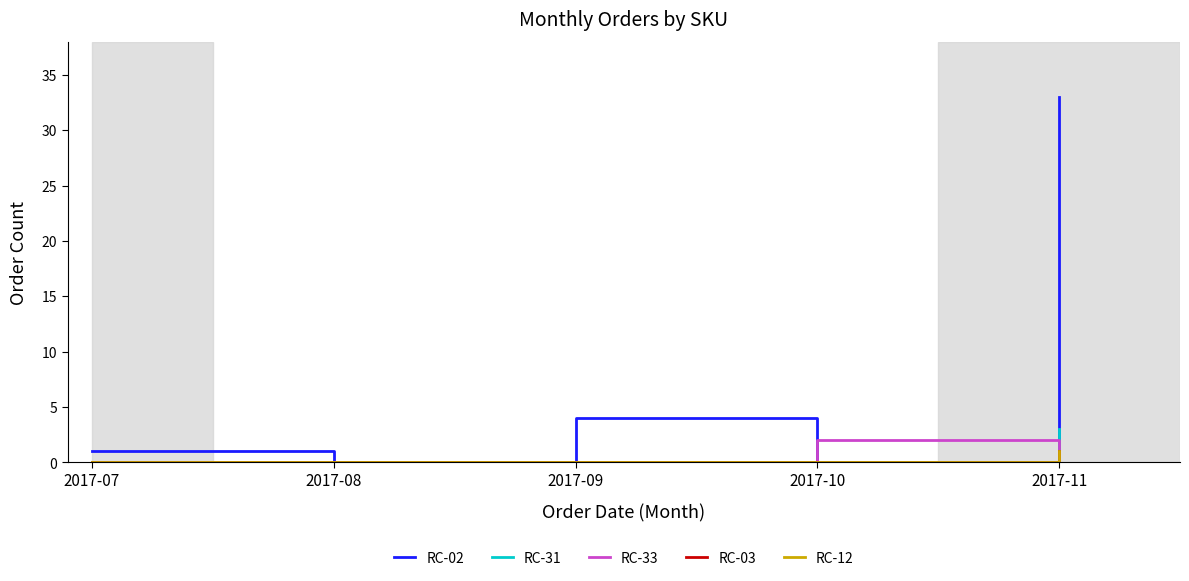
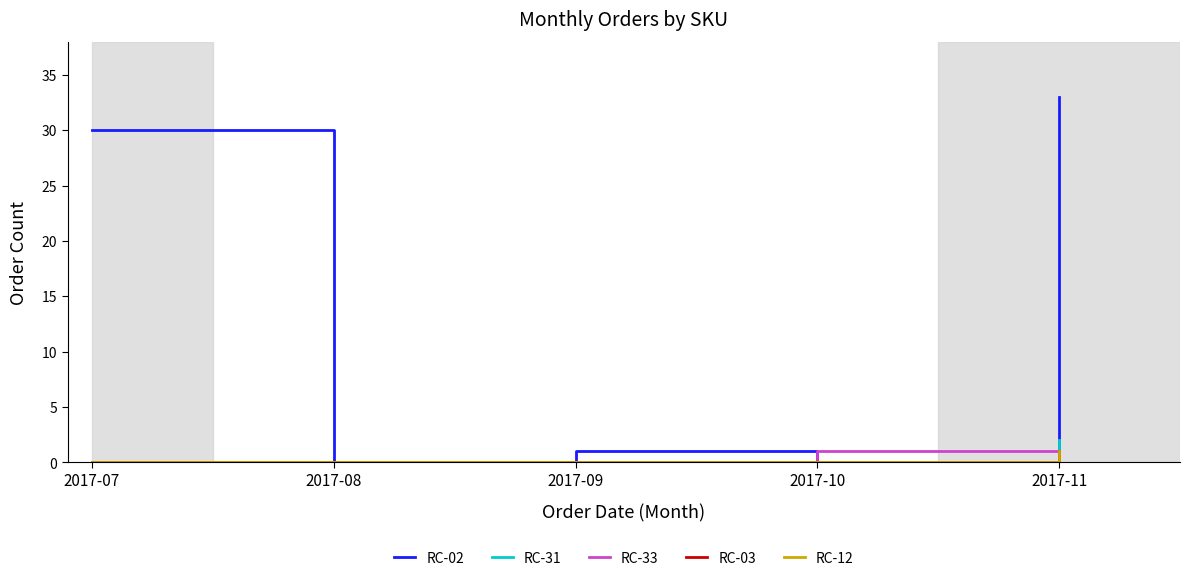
  {
    "RC-02": {
-     "2017-07": 1,
-     "2017-09": 4,
+     "2017-07": 30,
+     "2017-09": 1,
      "2017-11": 33
    },
    "RC-31": {
-     "2017-11": 3
+     "2017-11": 2
    },
    "RC-33": {
-     "2017-10": 2,
+     "2017-10": 1,
      "2017-11": 0
    },
    "RC-12": {
      "2017-11": 1
    }
  }
